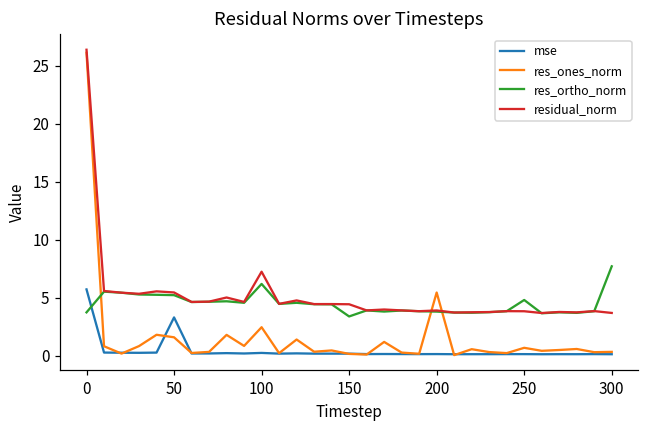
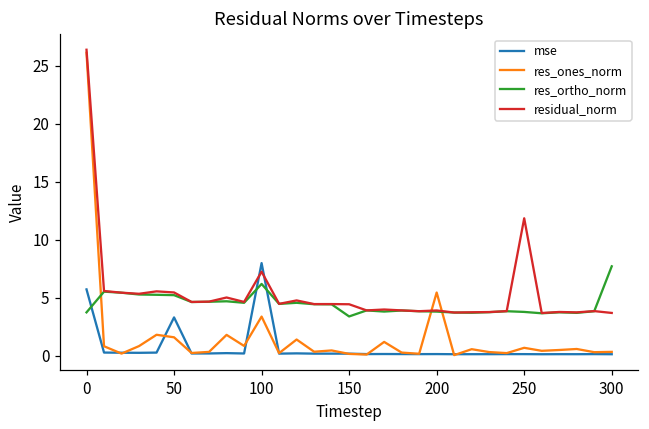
  {
    "mse": {
      "0": 5.7,
      "50": 3.3,
-     "100": 0.2,
+     "100": 8.0,
      "200": 0.1,
      "250": 0.1
    },
    "res_ones_norm": {
      "0": 26.1,
      "50": 1.6,
-     "100": 2.4,
+     "100": 3.4,
      "200": 5.4,
      "250": 0.7
    },
    "res_ortho_norm": {
      "0": 3.7,
      "100": 6.2,
      "150": 3.4,
-     "250": 4.8,
+     "250": 3.8,
      "300": 7.7
    },
    "residual_norm": {
      "0": 26.4,
      "100": 7.2,
      "150": 4.4,
-     "250": 3.8,
+     "250": 11.8,
      "300": 3.7
    }
  }
